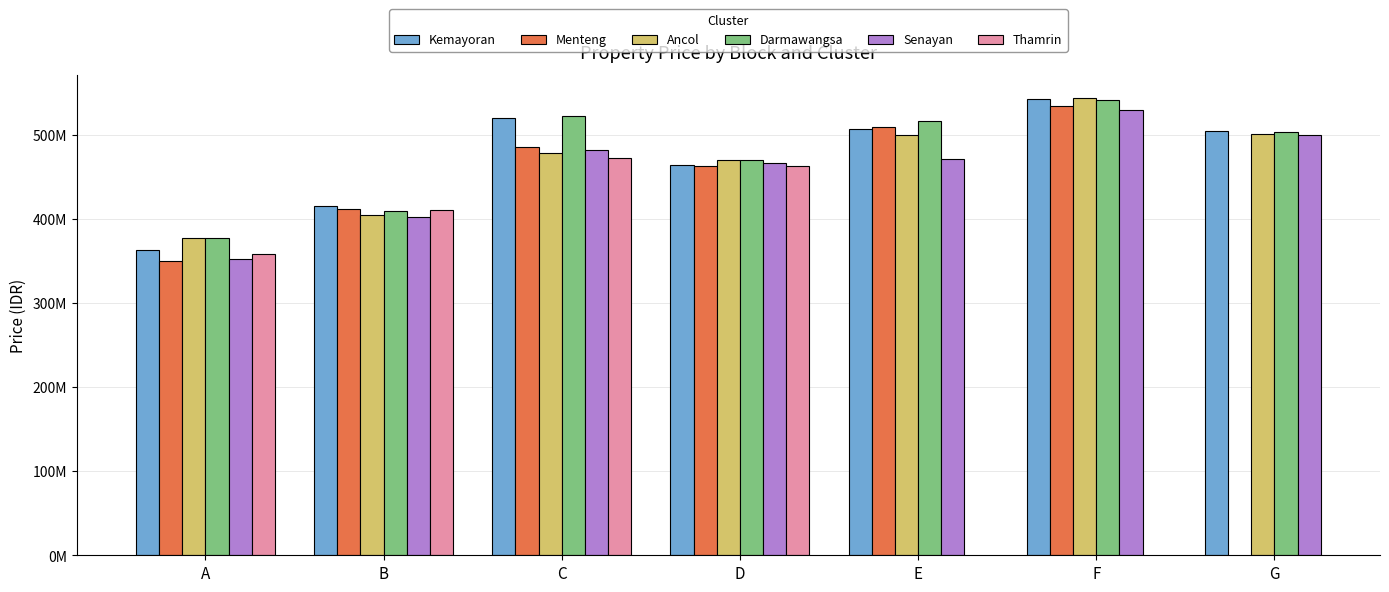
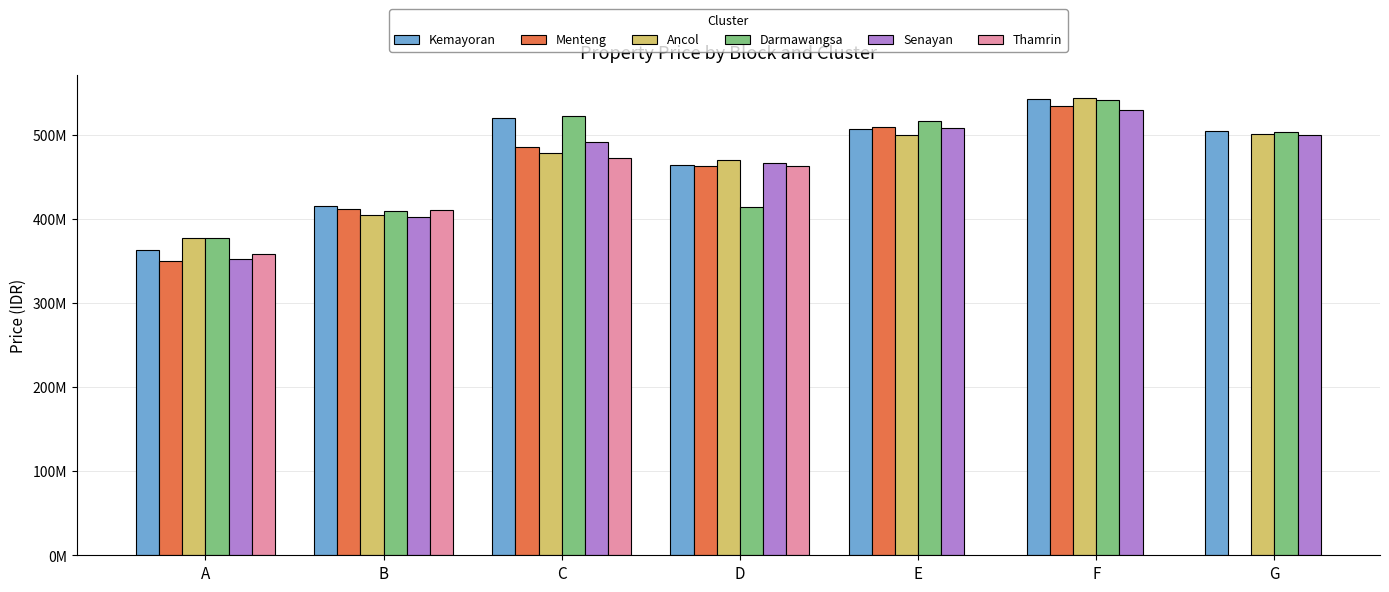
  {
    "Kemayoran": {
      "A": 360000000,
      "B": 420000000,
      "C": 520000000,
      "D": 460000000,
      "E": 510000000,
      "F": 540000000,
      "G": 510000000
    },
    "Ancol": {
      "A": 380000000,
      "B": 410000000,
      "C": 480000000,
      "D": 470000000,
      "E": 500000000,
      "F": 540000000,
      "G": 500000000
    },
    "Darmawangsa": {
      "A": 380000000,
      "B": 410000000,
      "C": 520000000,
-     "D": 470000000,
+     "D": 410000000,
      "E": 520000000,
      "F": 540000000,
      "G": 500000000
    },
    "Senayan": {
      "A": 350000000,
      "B": 400000000,
-     "C": 480000000,
+     "C": 490000000,
      "D": 470000000,
-     "E": 470000000,
+     "E": 510000000,
      "F": 530000000,
      "G": 500000000
    }
  }
